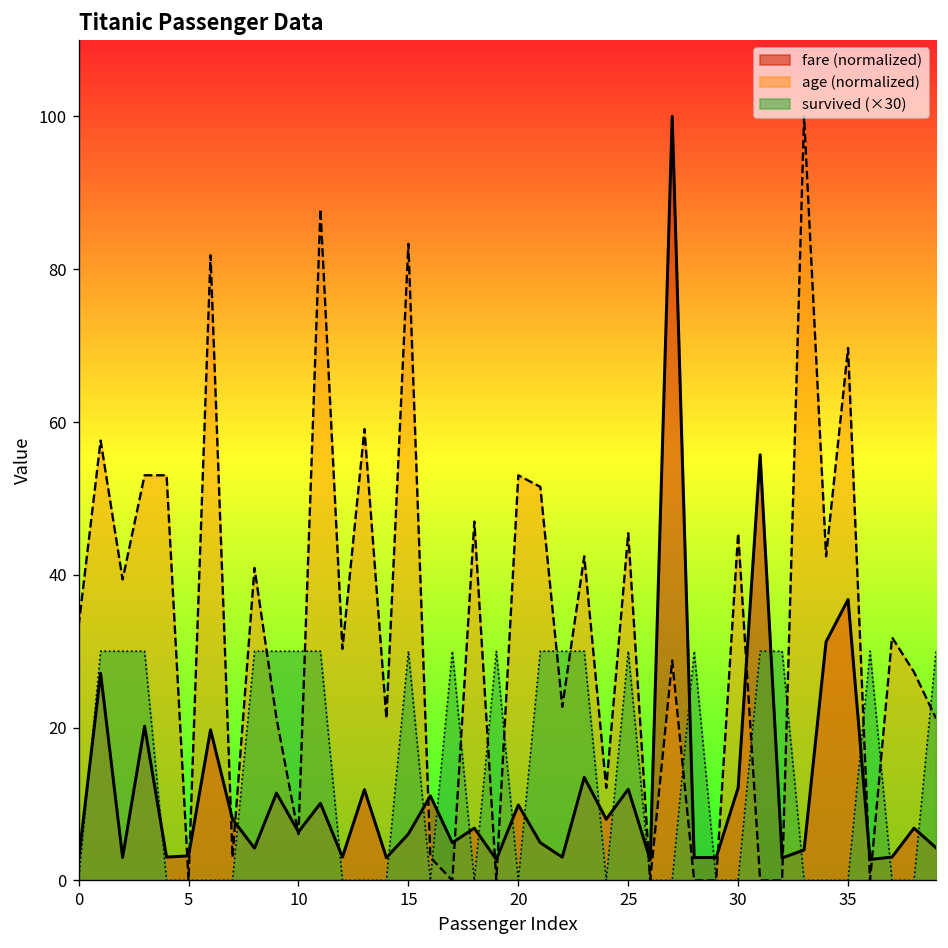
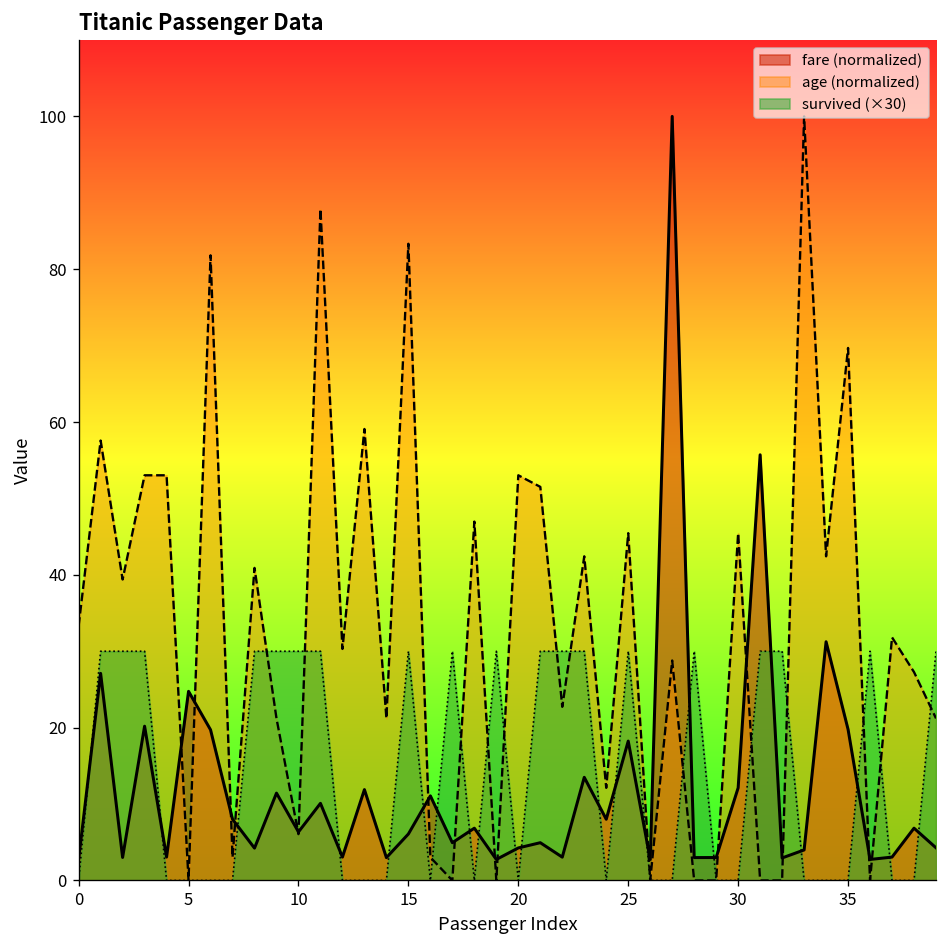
  {
    "fare (normalized)": {
      "0": 3,
-     "5": 3,
+     "5": 25,
      "15": 6,
-     "20": 10,
-     "25": 12,
+     "20": 4,
+     "25": 18,
      "30": 12,
-     "35": 37
+     "35": 20
    },
    "age (normalized)": {
      "0": 33,
      "15": 83,
      "20": 53,
      "25": 45,
      "30": 45,
      "35": 70
    },
    "survived (×30)": {
      "0": 0,
      "10": 30,
      "15": 30,
      "20": 0,
      "25": 30,
      "30": 0,
      "35": 0
    }
  }
